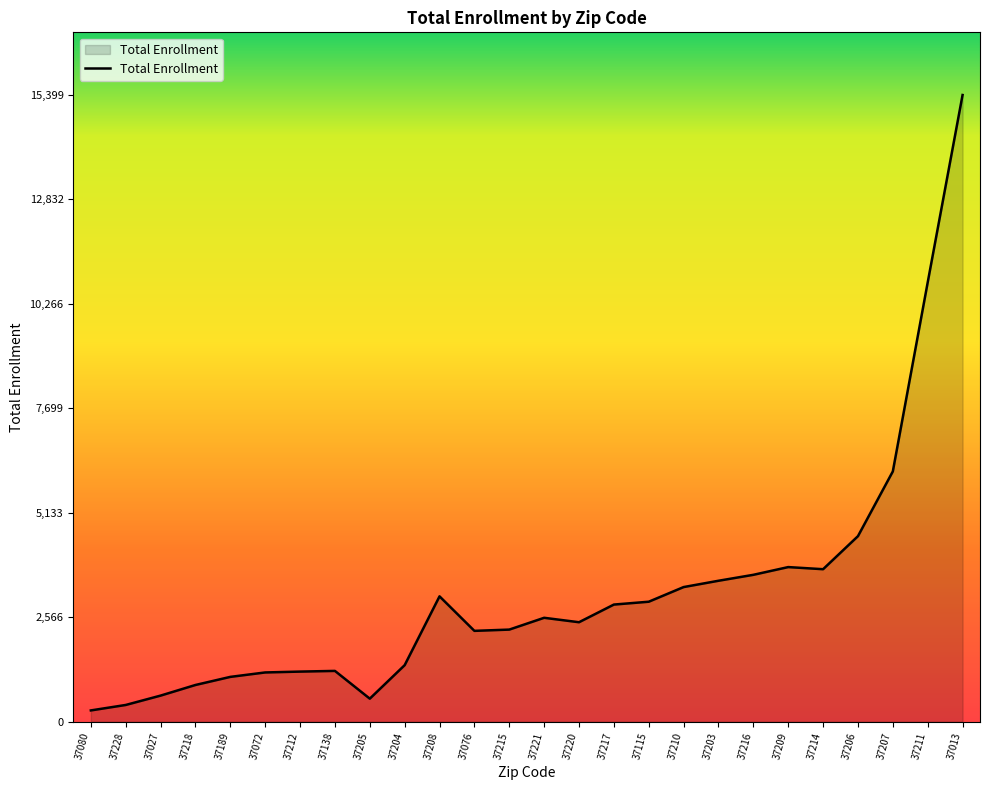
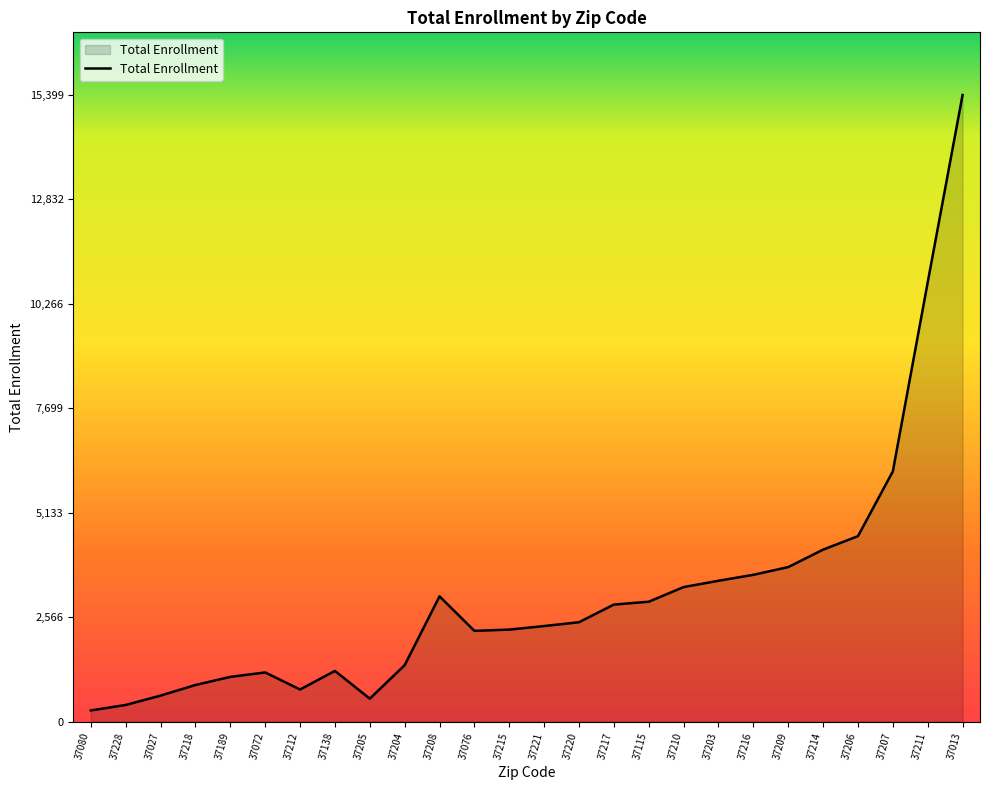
  {
    "37080": "300",
    "37228": "400",
    "37027": "600",
    "37218": "900",
    "37189": "1,100",
    "37072": "1,200",
-   "37212": "1,200",
+   "37212": "800",
    "37138": "1,200",
    "37205": "600",
    "37204": "1,400",
    "37208": "3,100",
    "37076": "2,200",
    "37215": "2,300",
-   "37221": "2,600",
+   "37221": "2,400",
    "37220": "2,400",
    "37217": "2,900",
    "37115": "2,900",
    "37210": "3,300",
    "37203": "3,500",
    "37216": "3,600",
    "37209": "3,800",
-   "37214": "3,700",
+   "37214": "4,200",
    "37206": "4,600",
    "37207": "6,200",
    "37211": "10,800",
    "37013": "15,400"
  }
